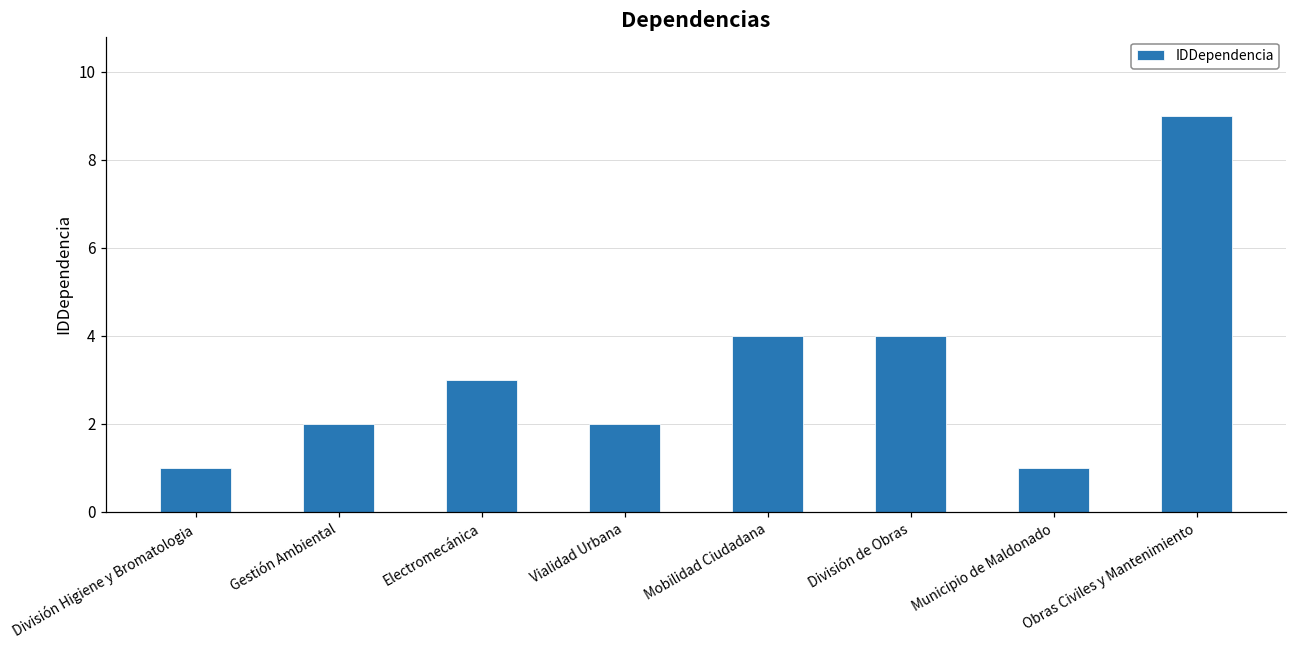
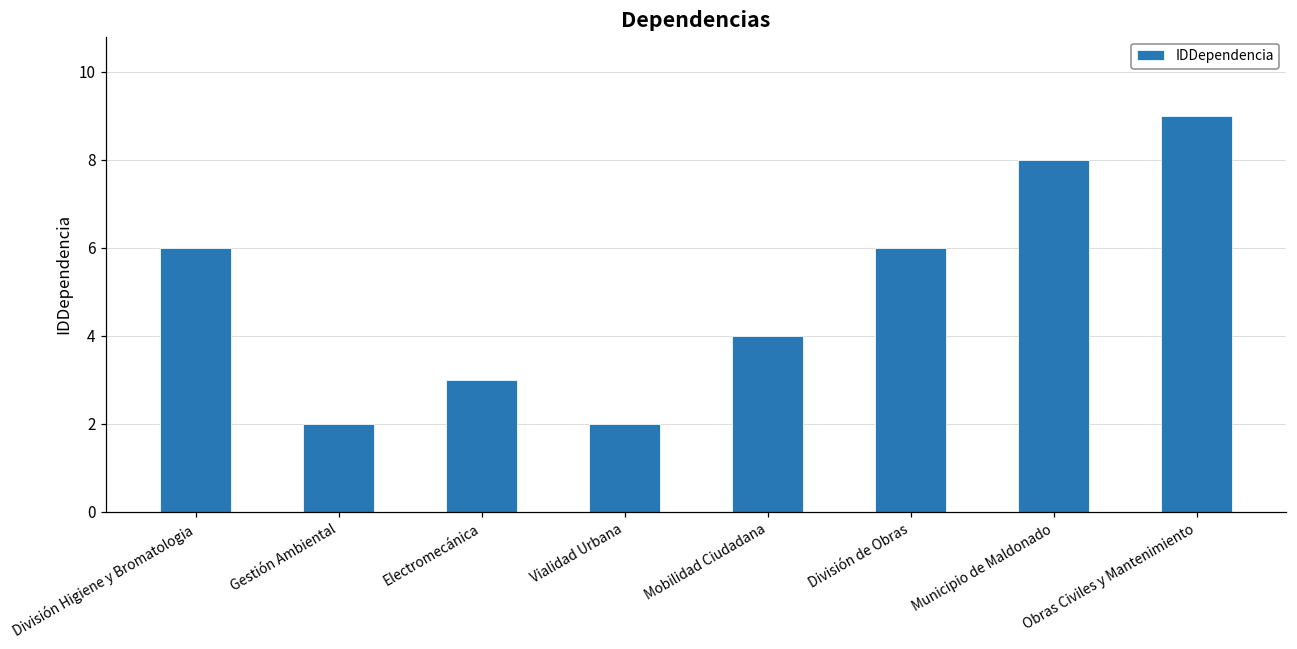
  {
-   "División Higiene y Bromatologia": 1,
+   "División Higiene y Bromatologia": 6,
    "Gestión Ambiental": 2,
    "Electromecánica": 3,
    "Vialidad Urbana": 2,
    "Mobilidad Ciudadana": 4,
-   "División de Obras": 4,
-   "Municipio de Maldonado": 1,
+   "División de Obras": 6,
+   "Municipio de Maldonado": 8,
    "Obras Civiles y Mantenimiento": 9
  }
